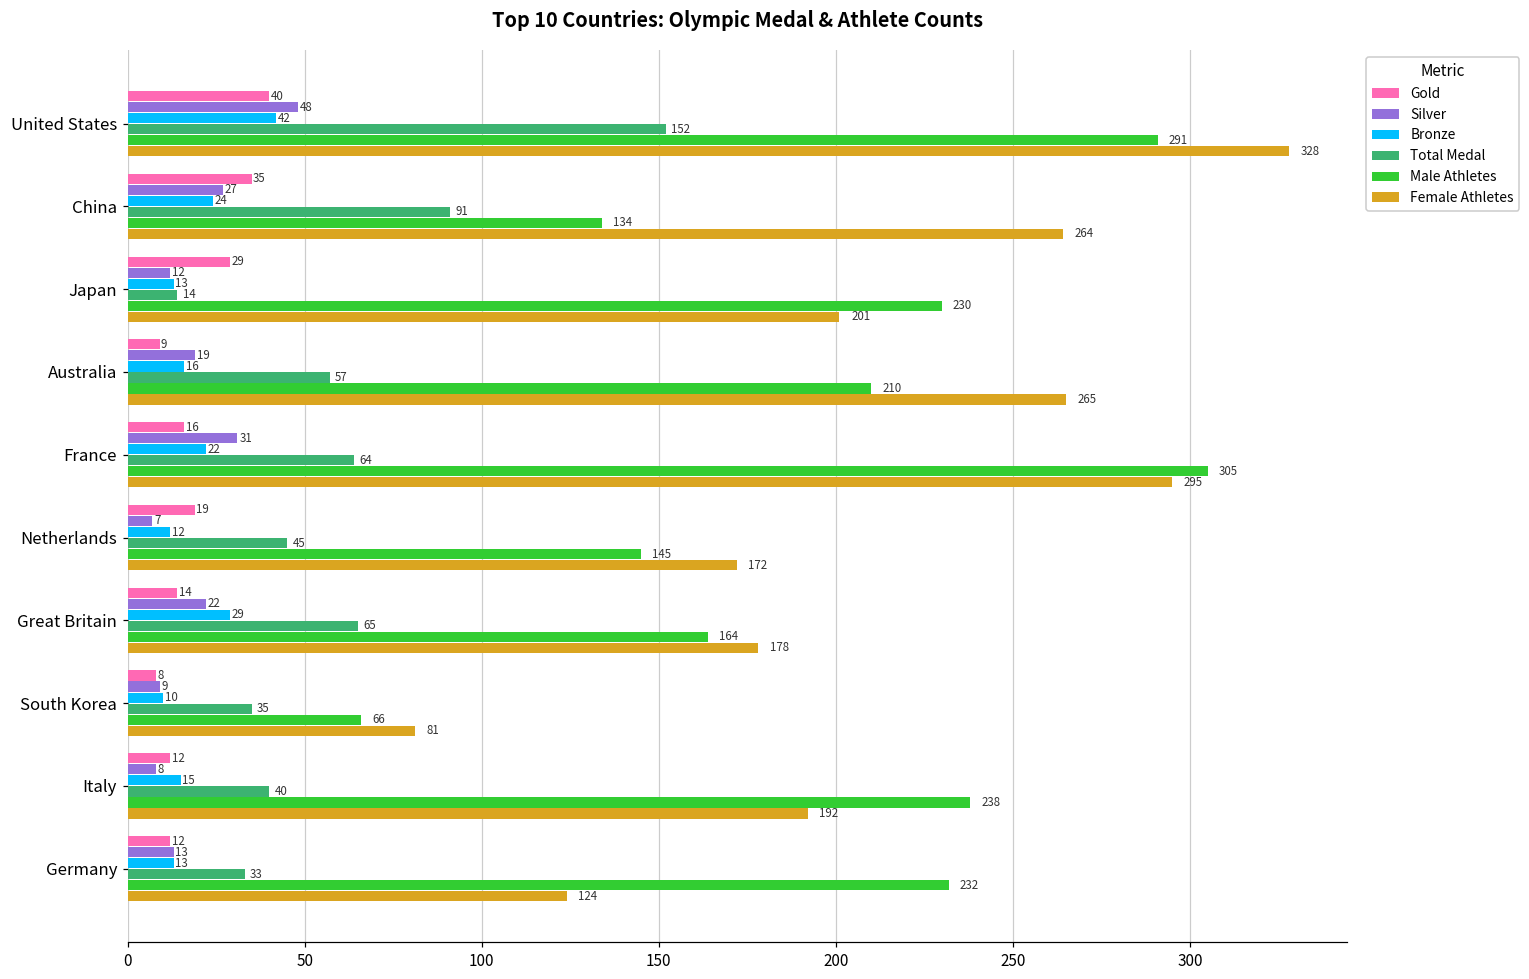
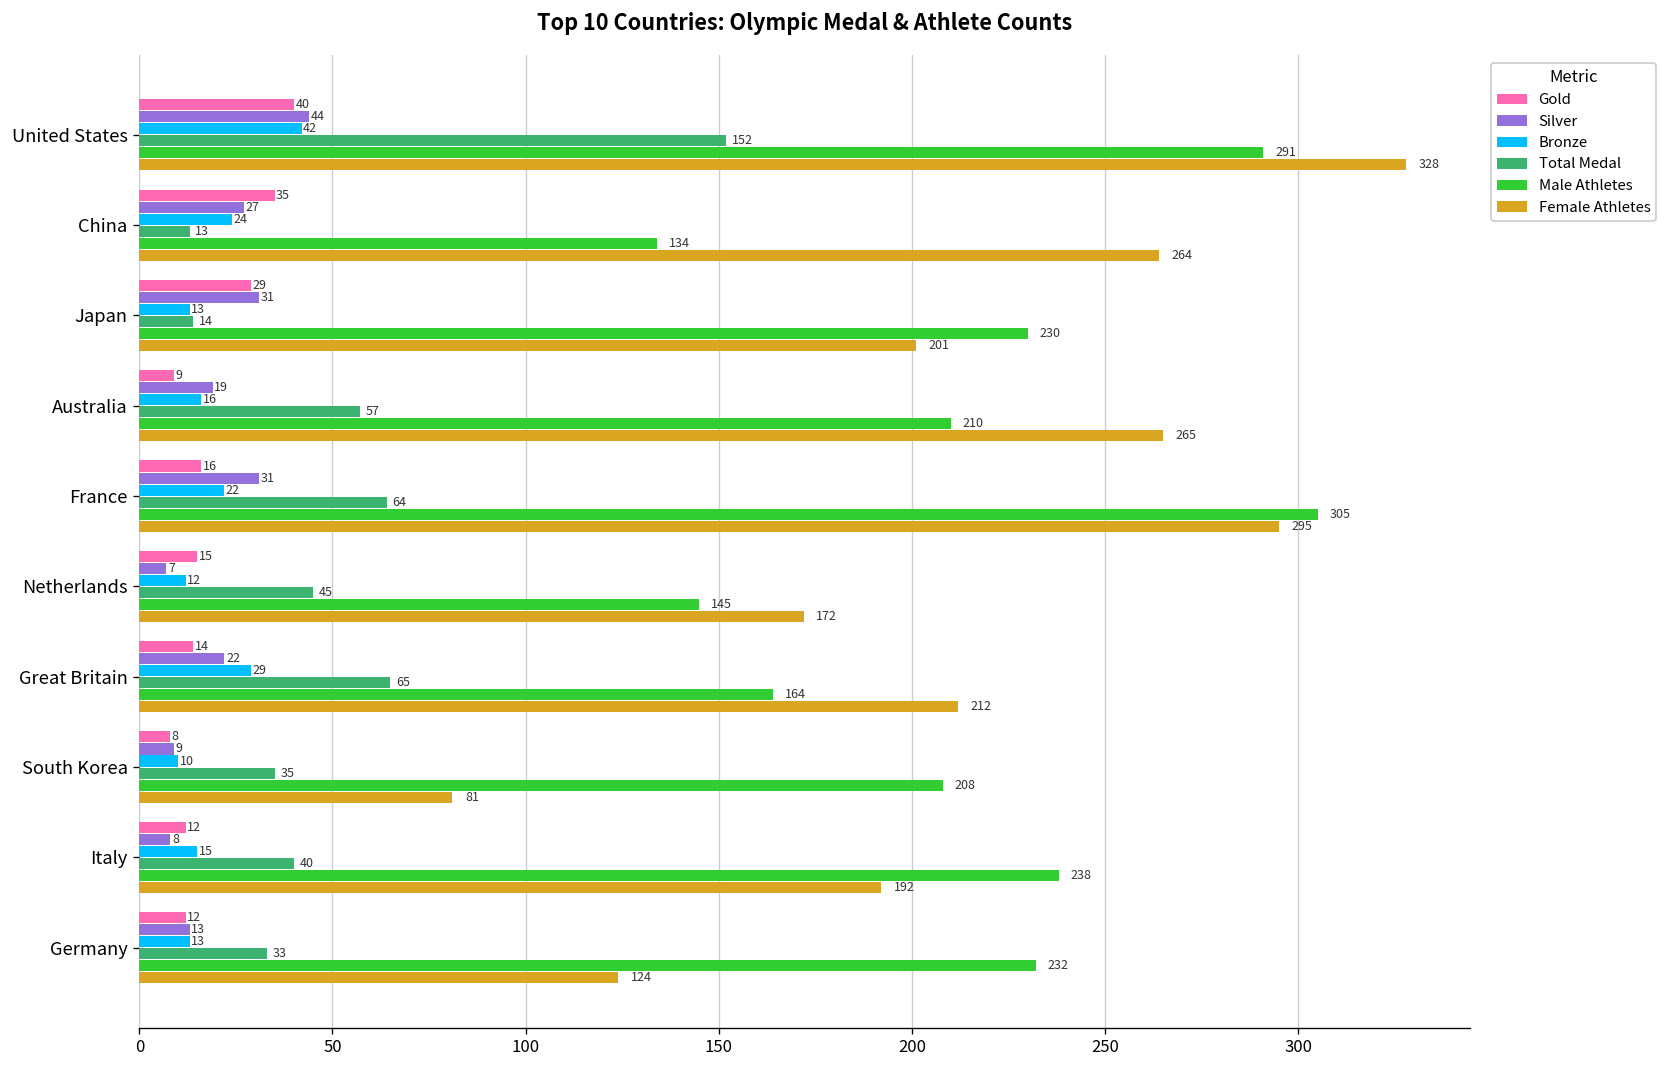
  {
    "Gold": {
      "United States": 40,
      "China": 35,
      "Japan": 29,
      "Australia": 9,
      "France": 16,
-     "Netherlands": 19,
+     "Netherlands": 15,
      "Great Britain": 14,
      "South Korea": 8,
      "Italy": 12,
      "Germany": 12
    },
    "Silver": {
-     "United States": 48,
+     "United States": 44,
      "China": 27,
-     "Japan": 12,
+     "Japan": 31,
      "Australia": 19,
      "France": 31,
      "Netherlands": 7,
      "Great Britain": 22,
      "South Korea": 9,
      "Italy": 8,
      "Germany": 13
    },
    "Bronze": {
      "United States": 42,
      "China": 24,
      "Japan": 13,
      "Australia": 16,
      "France": 22,
      "Netherlands": 12,
      "Great Britain": 29,
      "South Korea": 10,
      "Italy": 15,
      "Germany": 13
    },
    "Total Medal": {
      "United States": 152,
-     "China": 91,
+     "China": 13,
      "Japan": 14,
      "Australia": 57,
      "France": 64,
      "Netherlands": 45,
      "Great Britain": 65,
      "South Korea": 35,
      "Italy": 40,
      "Germany": 33
    },
    "Male Athletes": {
      "United States": 291,
      "China": 134,
      "Japan": 230,
      "Australia": 210,
      "France": 305,
      "Netherlands": 145,
      "Great Britain": 164,
-     "South Korea": 66,
+     "South Korea": 208,
      "Italy": 238,
      "Germany": 232
    },
    "Female Athletes": {
      "United States": 328,
      "China": 264,
      "Japan": 201,
      "Australia": 265,
      "France": 295,
      "Netherlands": 172,
-     "Great Britain": 178,
+     "Great Britain": 212,
      "South Korea": 81,
      "Italy": 192,
      "Germany": 124
    }
  }
